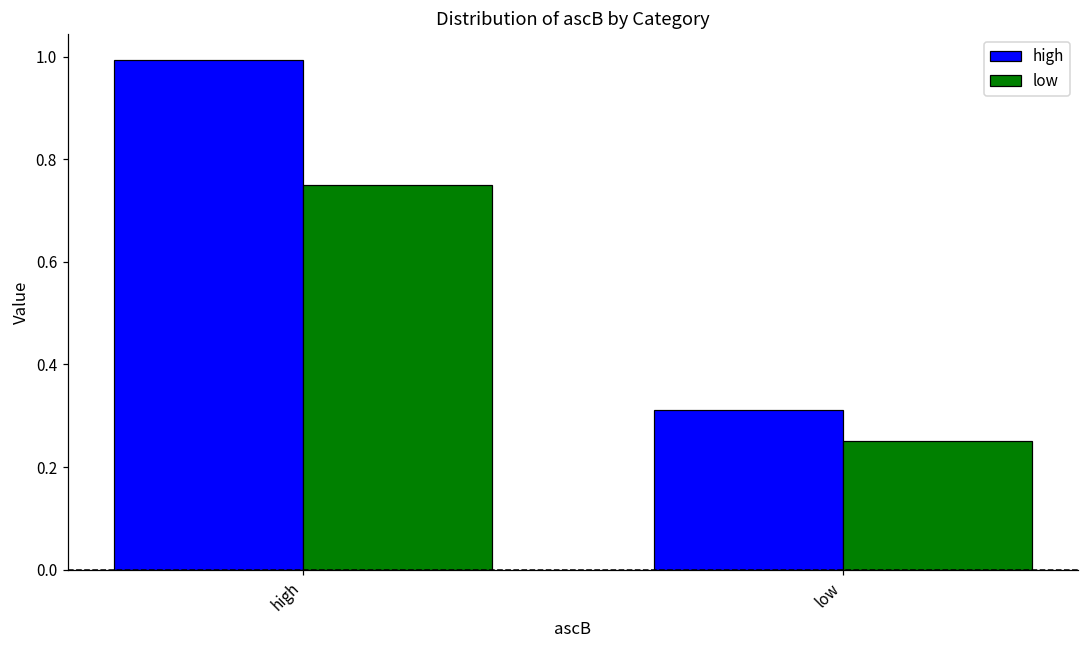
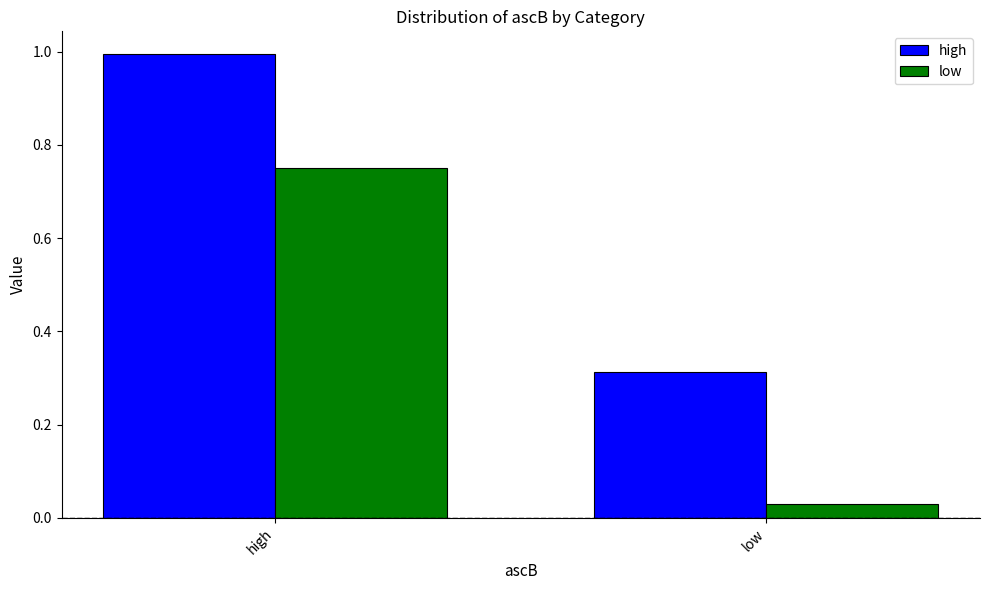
  {
    "high": {
      "high": 0.99,
      "low": 0.31
    },
    "low": {
      "high": 0.75,
-     "low": 0.25
+     "low": 0.03
    }
  }
